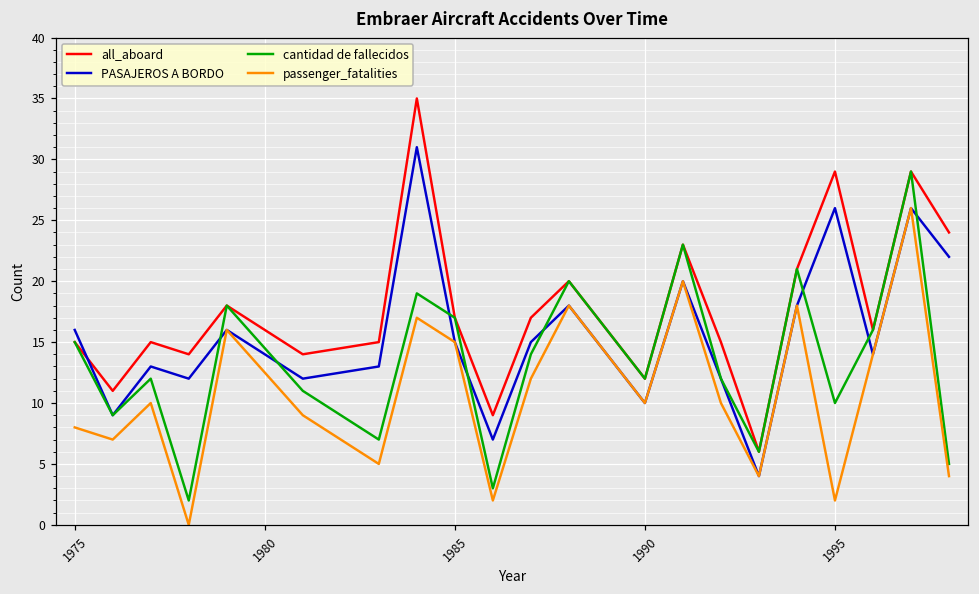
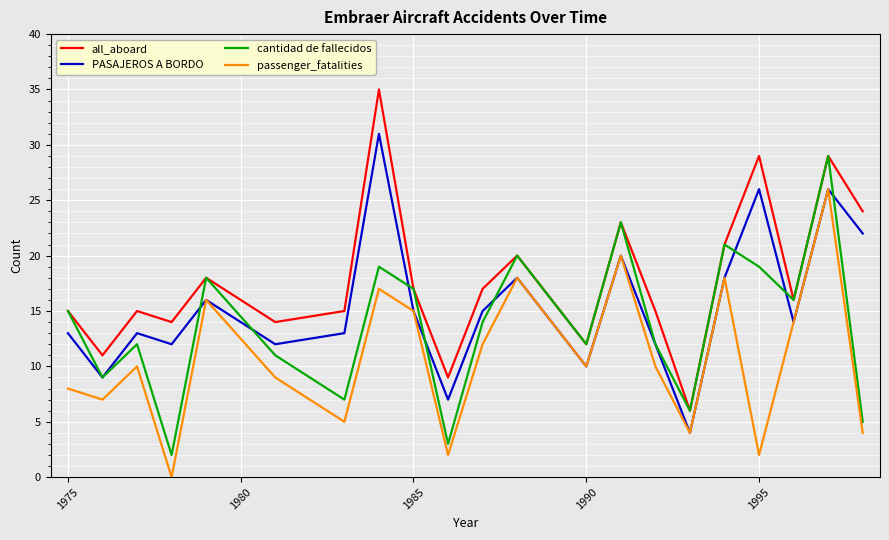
  {
    "all_aboard": {
      "1995": 29
    },
    "PASAJEROS A BORDO": {
-     "1975": 16,
+     "1975": 13,
      "1995": 26
    },
    "cantidad de fallecidos": {
-     "1995": 10
+     "1995": 19
    },
    "passenger_fatalities": {
      "1975": 8,
      "1995": 2
    }
  }
